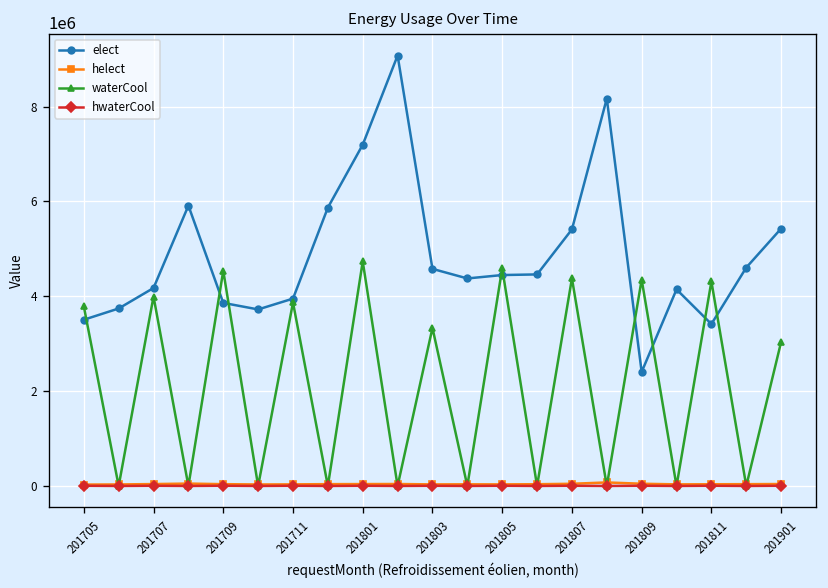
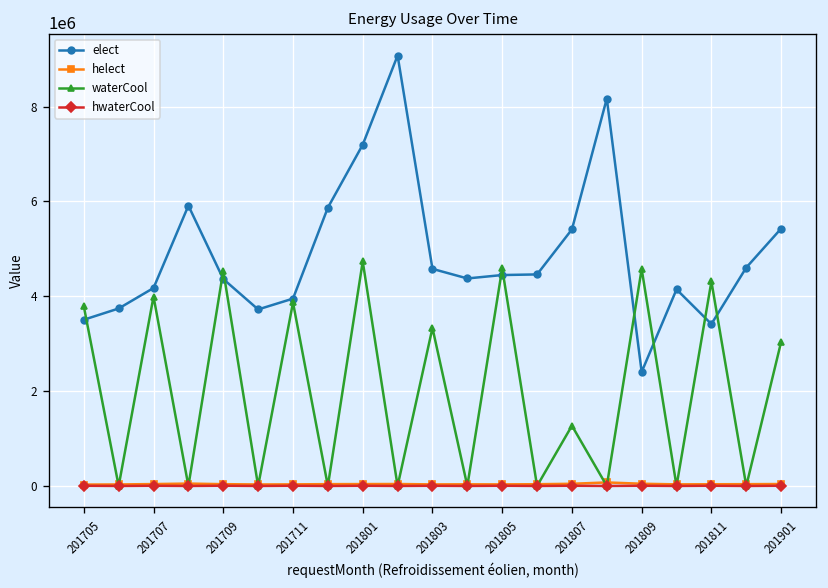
  {
    "elect": {
      "201705": 3500000,
      "201707": 4200000,
-     "201709": 3900000,
+     "201709": 4400000,
      "201711": 4000000,
      "201801": 7200000,
      "201803": 4600000,
      "201805": 4400000,
      "201807": 5400000,
      "201809": 2400000,
      "201811": 3400000,
      "201901": 5400000
    },
    "waterCool": {
      "201705": 3800000,
      "201707": 4000000,
      "201709": 4500000,
      "201711": 3900000,
      "201801": 4700000,
      "201803": 3300000,
      "201805": 4600000,
-     "201807": 4400000,
-     "201809": 4400000,
+     "201807": 1300000,
+     "201809": 4600000,
      "201811": 4300000,
      "201901": 3000000
    }
  }
